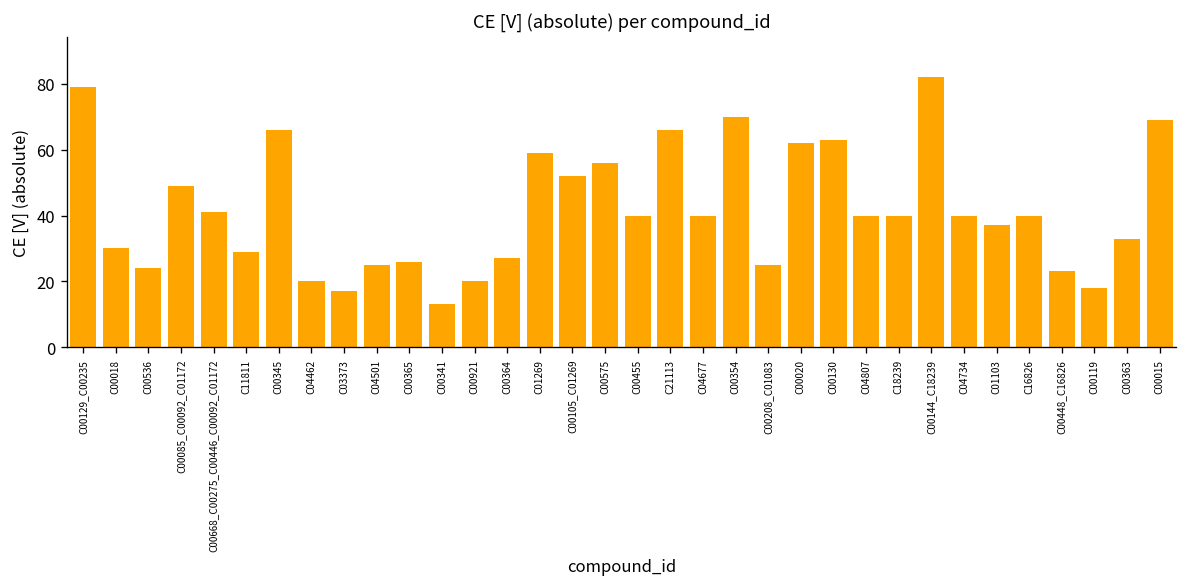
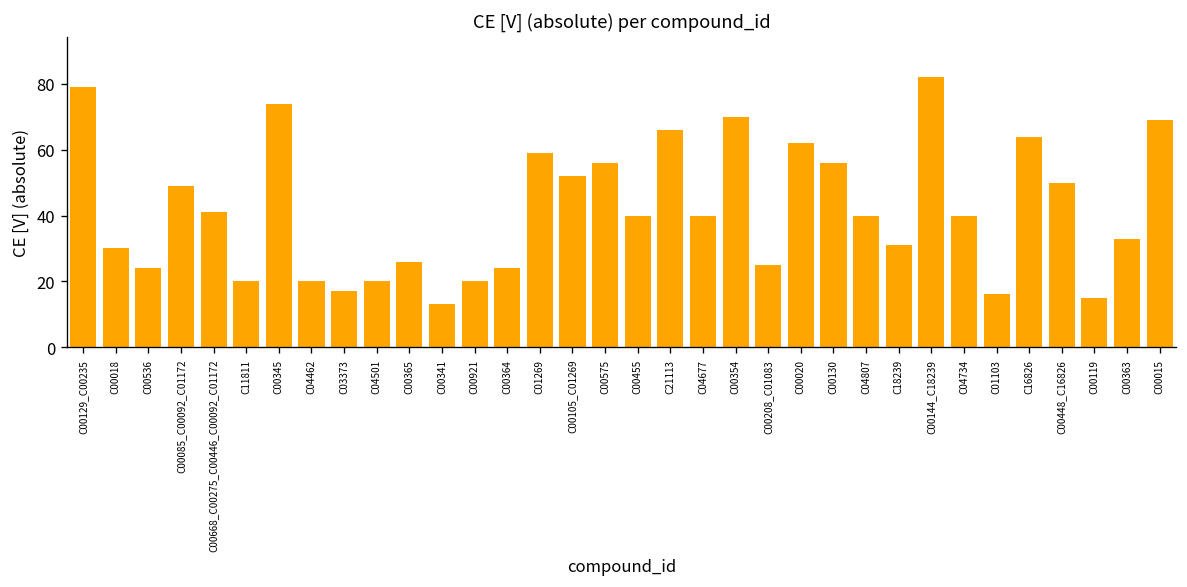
  {
    "C00129_C00235": 79,
    "C00018": 30,
    "C00536": 24,
    "C00085_C00092_C01172": 49,
    "C00668_C00275_C00446_C00092_C01172": 41,
-   "C11811": 29,
-   "C00345": 66,
+   "C11811": 20,
+   "C00345": 74,
    "C04462": 20,
    "C03373": 17,
-   "C04501": 25,
+   "C04501": 20,
    "C00365": 26,
    "C00341": 13,
    "C00921": 20,
-   "C00364": 27,
+   "C00364": 24,
    "C01269": 59,
    "C00105_C01269": 52,
    "C00575": 56,
    "C00455": 40,
    "C21113": 66,
    "C04677": 40,
    "C00354": 70,
    "C00208_C01083": 25,
    "C00020": 62,
-   "C00130": 63,
+   "C00130": 56,
    "C04807": 40,
-   "C18239": 40,
+   "C18239": 31,
    "C00144_C18239": 82,
    "C04734": 40,
-   "C01103": 37,
-   "C16826": 40,
-   "C00448_C16826": 23,
-   "C00119": 18,
+   "C01103": 16,
+   "C16826": 64,
+   "C00448_C16826": 50,
+   "C00119": 15,
    "C00363": 33,
    "C00015": 69
  }
